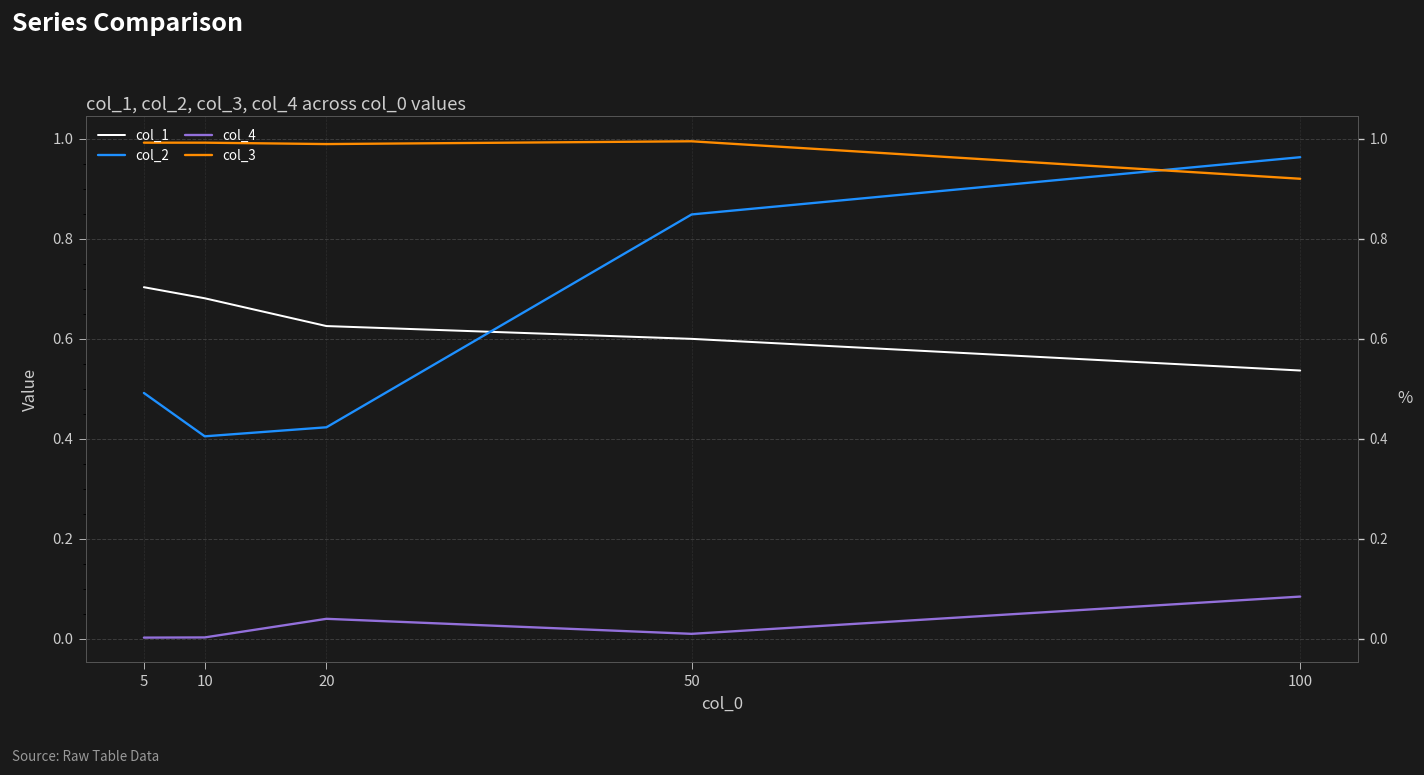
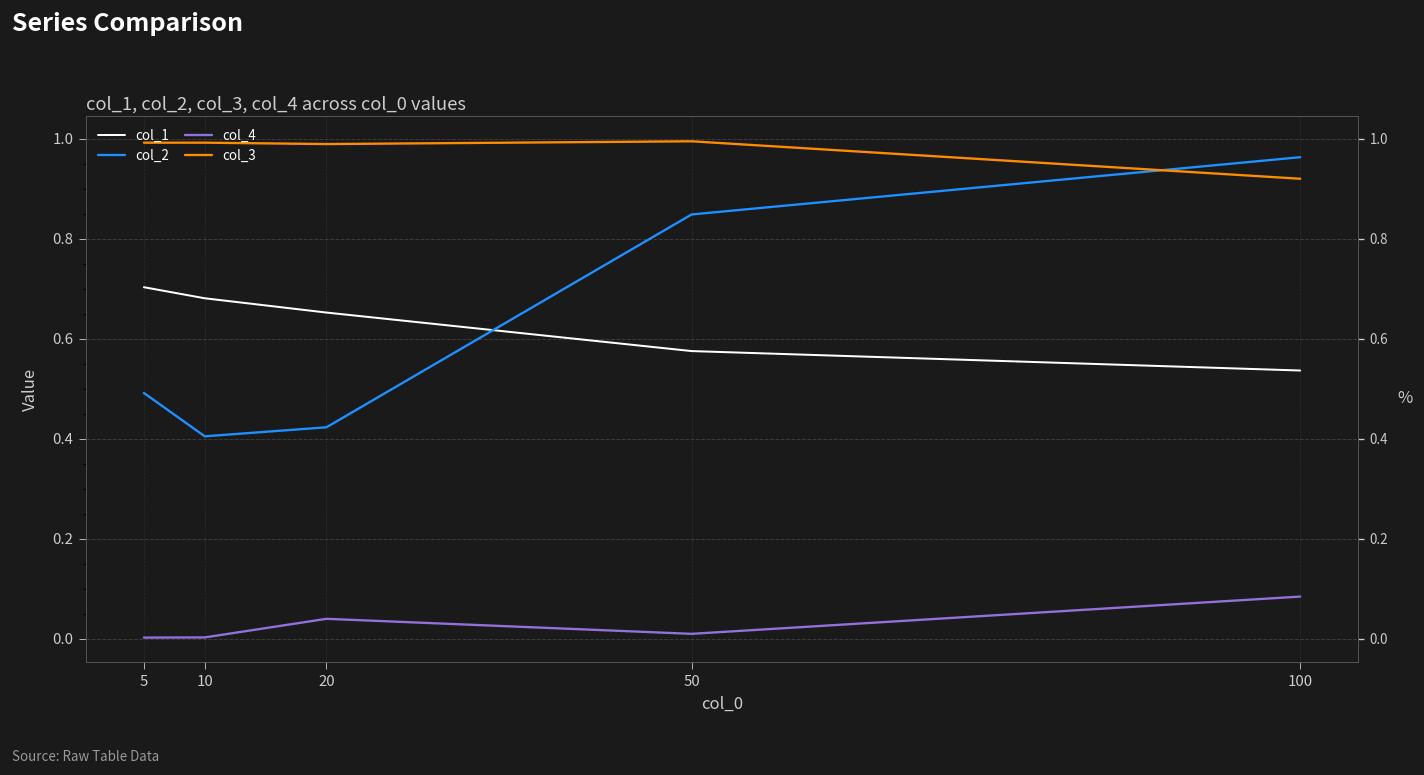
  {
    "col_1": {
      "5": 0.70,
      "10": 0.68,
-     "20": 0.63,
-     "50": 0.60,
+     "20": 0.65,
+     "50": 0.57,
      "100": 0.54
    },
    "col_2": {
      "5": 0.49,
      "10": 0.40,
      "20": 0.42,
      "50": 0.85,
      "100": 0.96
    },
    "col_4": {
      "5": 0.00,
      "10": 0.00,
      "20": 0.04,
      "50": 0.01,
      "100": 0.08
    },
    "col_3": {
      "20": 0.99,
      "50": 0.99,
      "100": 0.92
    }
  }
